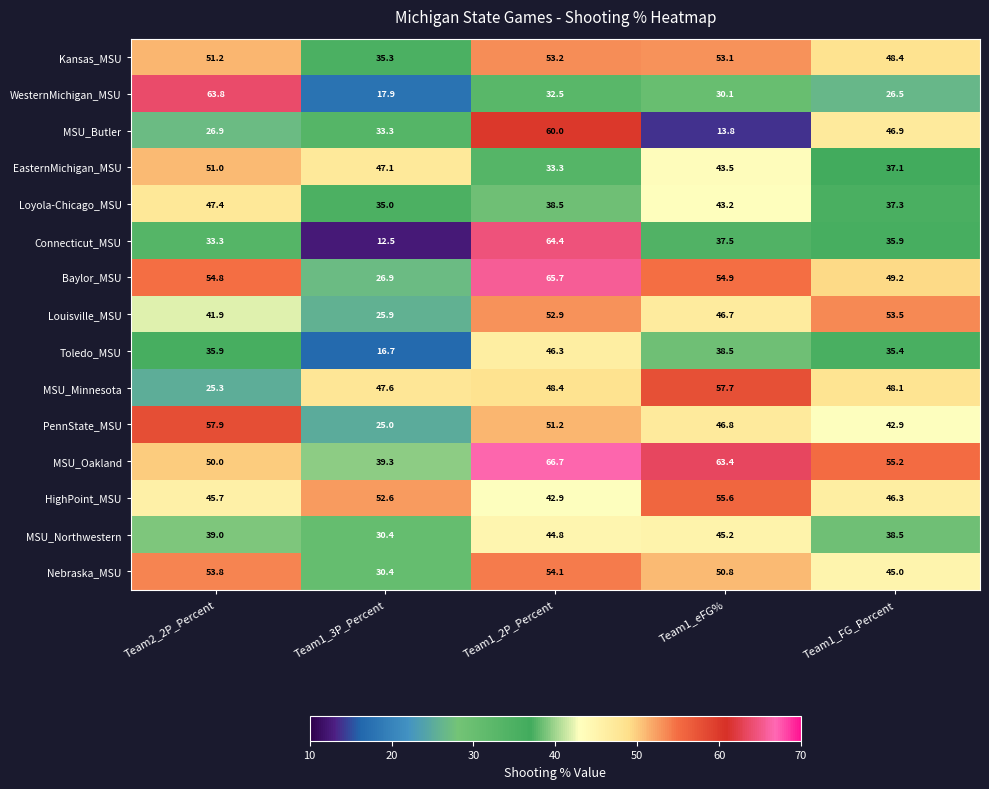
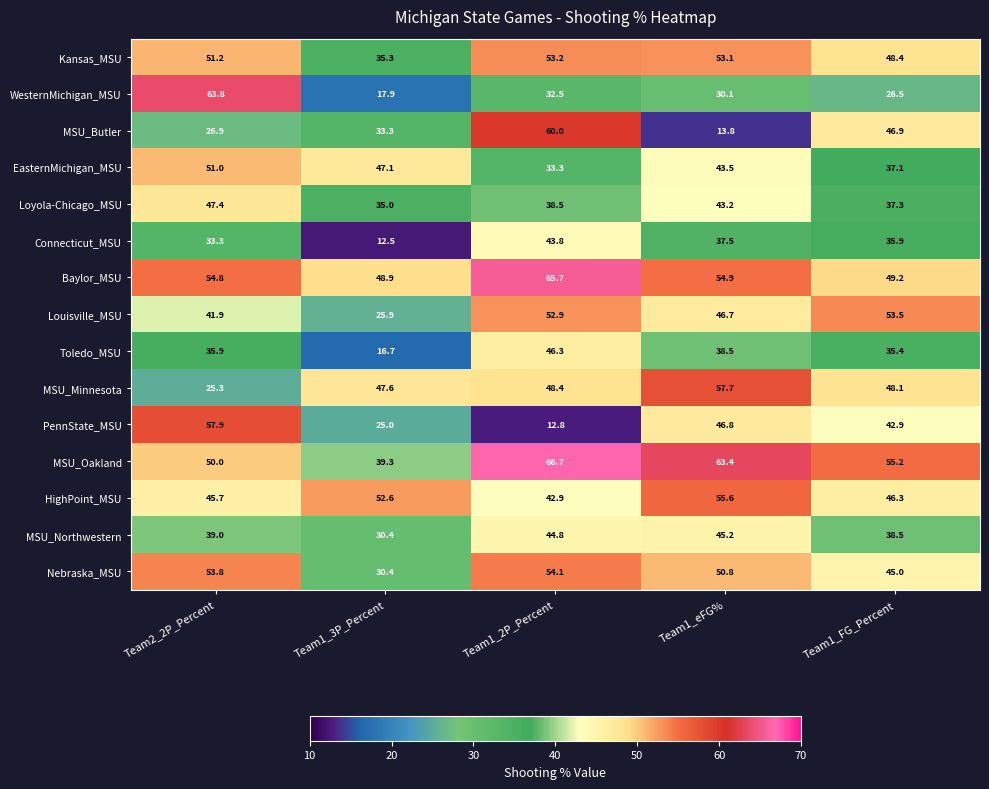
  {
    "Kansas_MSU": {
      "Team2_2P_Percent": 51.2,
      "Team1_3P_Percent": 35.3,
      "Team1_2P_Percent": 53.2,
      "Team1_eFG%": 53.1,
      "Team1_FG_Percent": 48.4
    },
    "WesternMichigan_MSU": {
      "Team2_2P_Percent": 63.8,
      "Team1_3P_Percent": 17.9,
      "Team1_2P_Percent": 32.5,
      "Team1_eFG%": 30.1,
      "Team1_FG_Percent": 26.5
    },
    "MSU_Butler": {
      "Team2_2P_Percent": 26.9,
      "Team1_3P_Percent": 33.3,
      "Team1_2P_Percent": 60.0,
      "Team1_eFG%": 13.8,
      "Team1_FG_Percent": 46.9
    },
    "EasternMichigan_MSU": {
      "Team2_2P_Percent": 51.0,
      "Team1_3P_Percent": 47.1,
      "Team1_2P_Percent": 33.3,
      "Team1_eFG%": 43.5,
      "Team1_FG_Percent": 37.1
    },
    "Loyola-Chicago_MSU": {
      "Team2_2P_Percent": 47.4,
      "Team1_3P_Percent": 35.0,
      "Team1_2P_Percent": 38.5,
      "Team1_eFG%": 43.2,
      "Team1_FG_Percent": 37.3
    },
    "Connecticut_MSU": {
      "Team2_2P_Percent": 33.3,
      "Team1_3P_Percent": 12.5,
-     "Team1_2P_Percent": 64.4,
+     "Team1_2P_Percent": 43.8,
      "Team1_eFG%": 37.5,
      "Team1_FG_Percent": 35.9
    },
    "Baylor_MSU": {
      "Team2_2P_Percent": 54.8,
-     "Team1_3P_Percent": 26.9,
+     "Team1_3P_Percent": 48.9,
      "Team1_2P_Percent": 65.7,
      "Team1_eFG%": 54.9,
      "Team1_FG_Percent": 49.2
    },
    "Louisville_MSU": {
      "Team2_2P_Percent": 41.9,
      "Team1_3P_Percent": 25.9,
      "Team1_2P_Percent": 52.9,
      "Team1_eFG%": 46.7,
      "Team1_FG_Percent": 53.5
    },
    "Toledo_MSU": {
      "Team2_2P_Percent": 35.9,
      "Team1_3P_Percent": 16.7,
      "Team1_2P_Percent": 46.3,
      "Team1_eFG%": 38.5,
      "Team1_FG_Percent": 35.4
    },
    "MSU_Minnesota": {
      "Team2_2P_Percent": 25.3,
      "Team1_3P_Percent": 47.6,
      "Team1_2P_Percent": 48.4,
      "Team1_eFG%": 57.7,
      "Team1_FG_Percent": 48.1
    },
    "PennState_MSU": {
      "Team2_2P_Percent": 57.9,
      "Team1_3P_Percent": 25.0,
-     "Team1_2P_Percent": 51.2,
+     "Team1_2P_Percent": 12.8,
      "Team1_eFG%": 46.8,
      "Team1_FG_Percent": 42.9
    },
    "MSU_Oakland": {
      "Team2_2P_Percent": 50.0,
      "Team1_3P_Percent": 39.3,
      "Team1_2P_Percent": 66.7,
      "Team1_eFG%": 63.4,
      "Team1_FG_Percent": 55.2
    },
    "HighPoint_MSU": {
      "Team2_2P_Percent": 45.7,
      "Team1_3P_Percent": 52.6,
      "Team1_2P_Percent": 42.9,
      "Team1_eFG%": 55.6,
      "Team1_FG_Percent": 46.3
    },
    "MSU_Northwestern": {
      "Team2_2P_Percent": 39.0,
      "Team1_3P_Percent": 30.4,
      "Team1_2P_Percent": 44.8,
      "Team1_eFG%": 45.2,
      "Team1_FG_Percent": 38.5
    },
    "Nebraska_MSU": {
      "Team2_2P_Percent": 53.8,
      "Team1_3P_Percent": 30.4,
      "Team1_2P_Percent": 54.1,
      "Team1_eFG%": 50.8,
      "Team1_FG_Percent": 45.0
    }
  }
